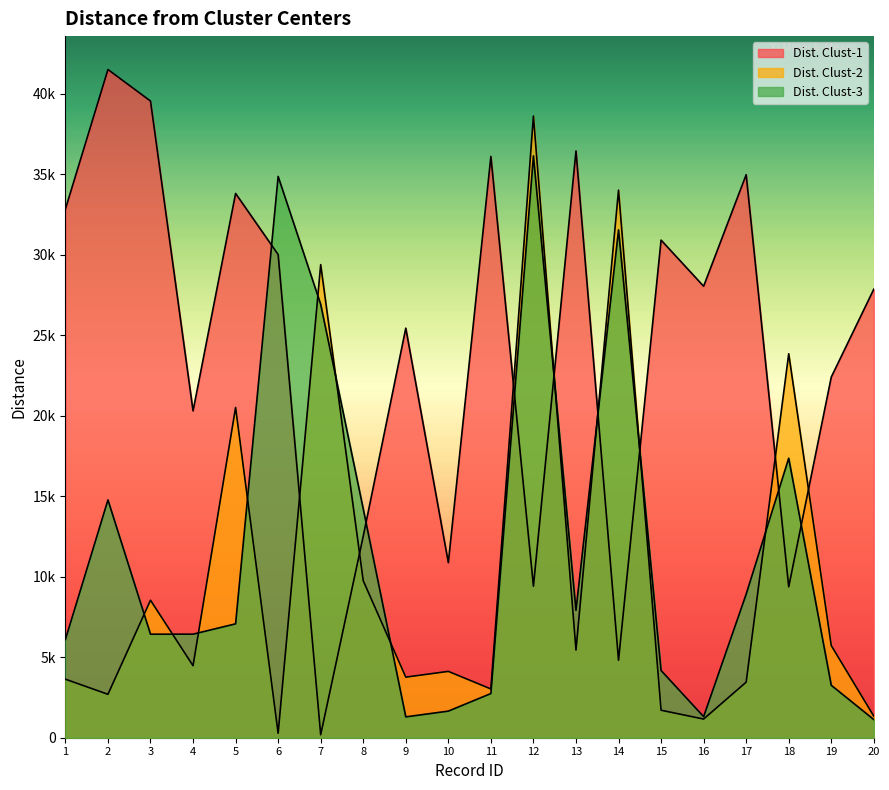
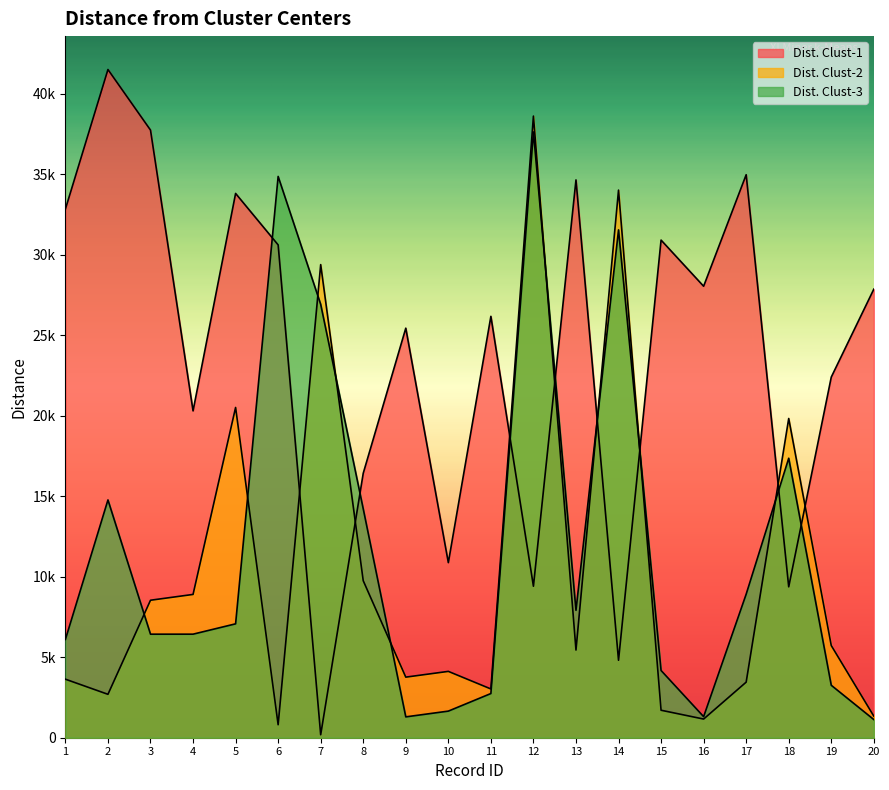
  {
    "Dist. Clust-1": {
      "1": 32800,
      "2": 41500,
-     "3": 39600,
+     "3": 37800,
      "4": 20300,
      "5": 33800,
-     "6": 30000,
+     "6": 30600,
      "7": 200,
-     "8": 12500,
+     "8": 16400,
      "9": 25400,
      "10": 10900,
-     "11": 36100,
+     "11": 26200,
      "12": 9400,
-     "13": 36500,
+     "13": 34700,
      "14": 4800,
      "15": 30900,
      "16": 28000,
      "17": 35000,
      "18": 9400,
      "19": 22400,
      "20": 27900
    },
    "Dist. Clust-2": {
      "1": 3600,
      "2": 2700,
      "3": 8500,
-     "4": 4500,
+     "4": 8900,
      "5": 20500,
-     "6": 300,
+     "6": 800,
      "7": 29400,
      "8": 9800,
      "9": 3800,
      "10": 4100,
      "11": 3000,
      "12": 38600,
      "13": 5400,
      "14": 34000,
      "15": 1700,
      "17": 3500,
-     "18": 23900,
+     "18": 19800,
      "19": 5700,
      "20": 1300
    },
    "Dist. Clust-3": {
      "1": 6100,
      "2": 14800,
      "3": 6400,
      "4": 6400,
      "5": 7100,
      "6": 34900,
      "7": 26900,
      "8": 14200,
      "9": 1300,
      "10": 1700,
      "11": 2700,
-     "12": 36200,
+     "12": 37600,
      "13": 7900,
      "14": 31600,
      "15": 4200,
      "17": 8900,
      "18": 17400,
      "19": 3300,
      "20": 1100
    }
  }
